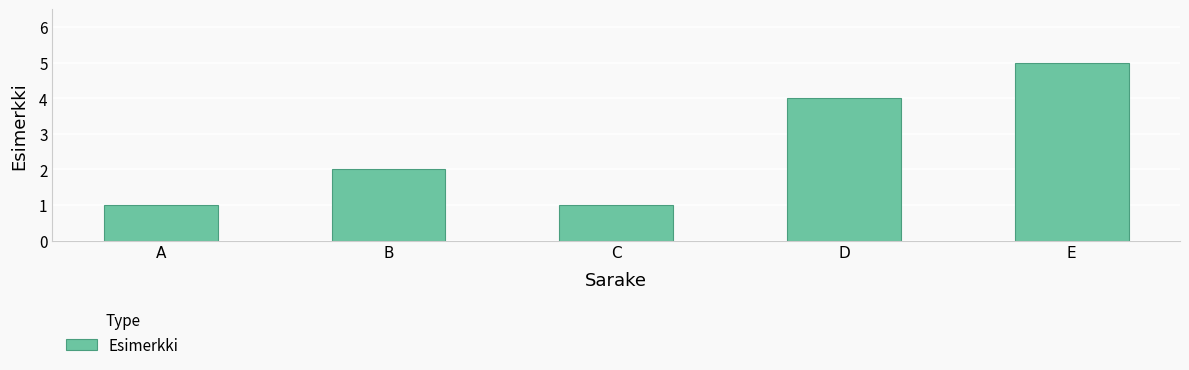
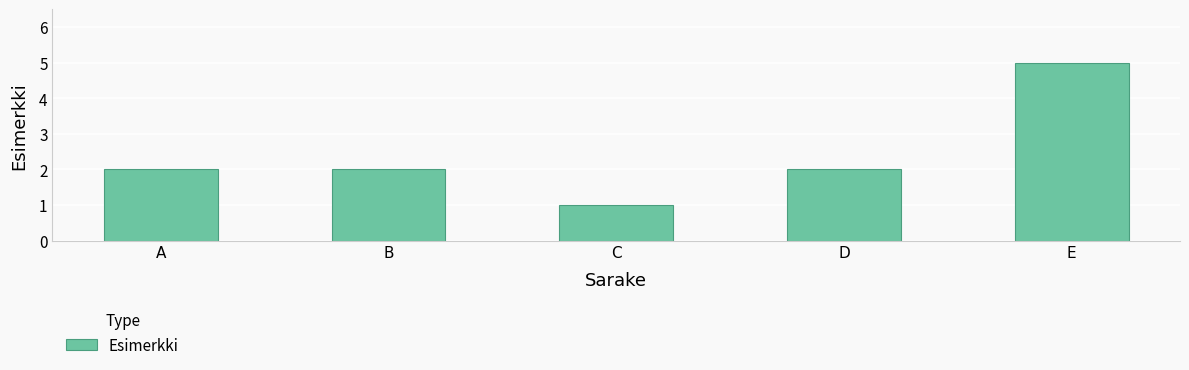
  {
-   "A": 1,
+   "A": 2,
    "B": 2,
    "C": 1,
-   "D": 4,
+   "D": 2,
    "E": 5
  }
